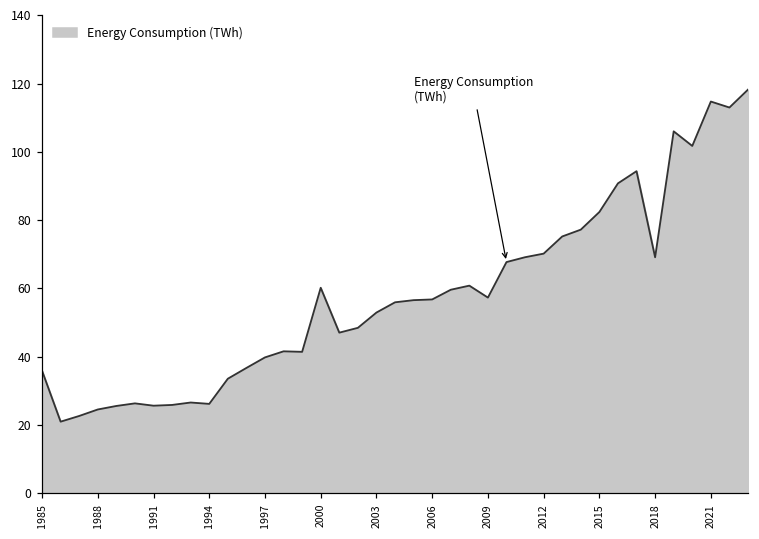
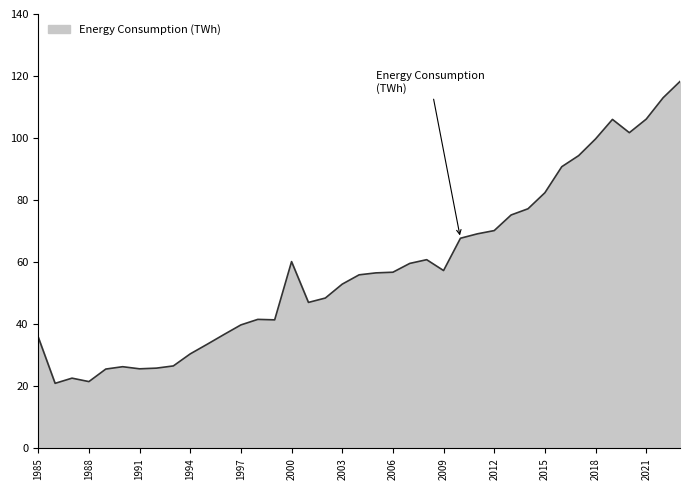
  {
    "1985": 36,
-   "1988": 25,
+   "1988": 22,
    "1991": 26,
-   "1994": 26,
+   "1994": 30,
    "1997": 40,
    "2000": 60,
    "2003": 53,
    "2006": 57,
    "2009": 57,
    "2012": 70,
    "2015": 82,
-   "2018": 69,
-   "2021": 115
+   "2018": 100,
+   "2021": 106
  }
